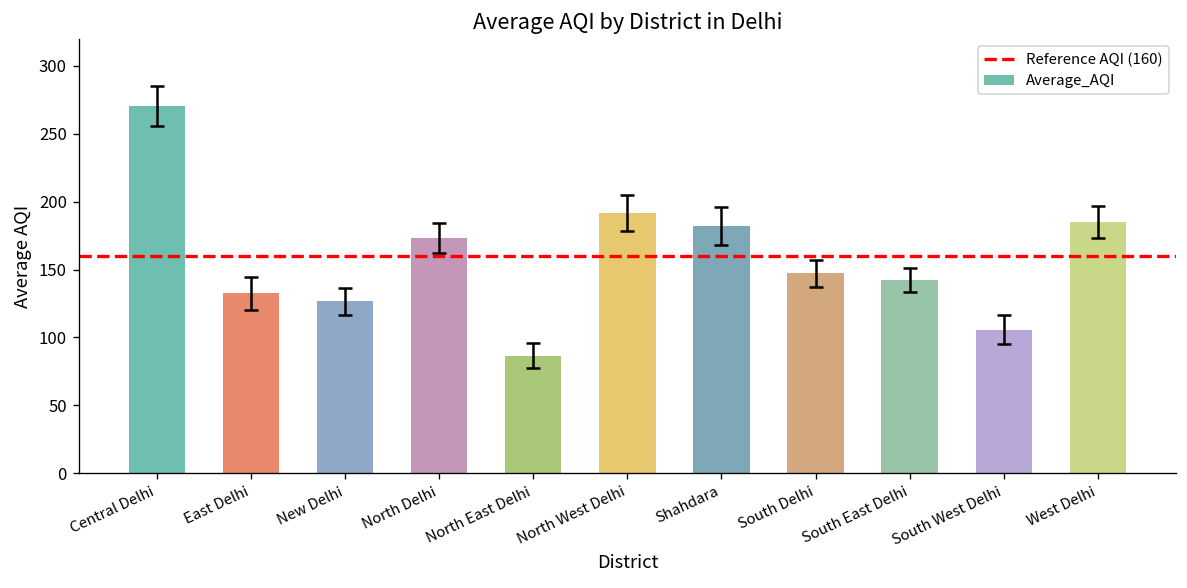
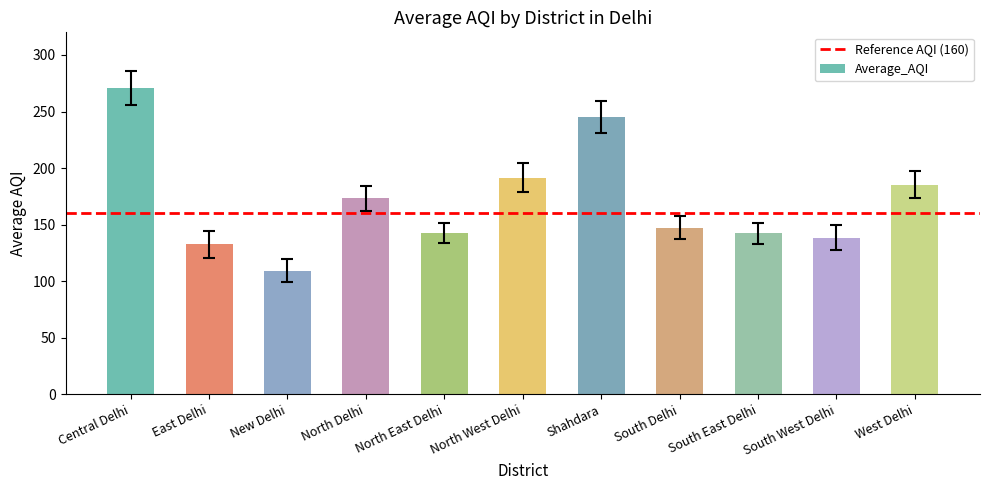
  {
    "Average_AQI": {
      "Central Delhi": 271,
      "East Delhi": 132,
-     "New Delhi": 127,
+     "New Delhi": 109,
      "North Delhi": 173,
-     "North East Delhi": 87,
+     "North East Delhi": 143,
      "North West Delhi": 192,
-     "Shahdara": 182,
+     "Shahdara": 245,
      "South Delhi": 147,
      "South East Delhi": 142,
-     "South West Delhi": 106,
+     "South West Delhi": 138,
      "West Delhi": 185
    }
  }
